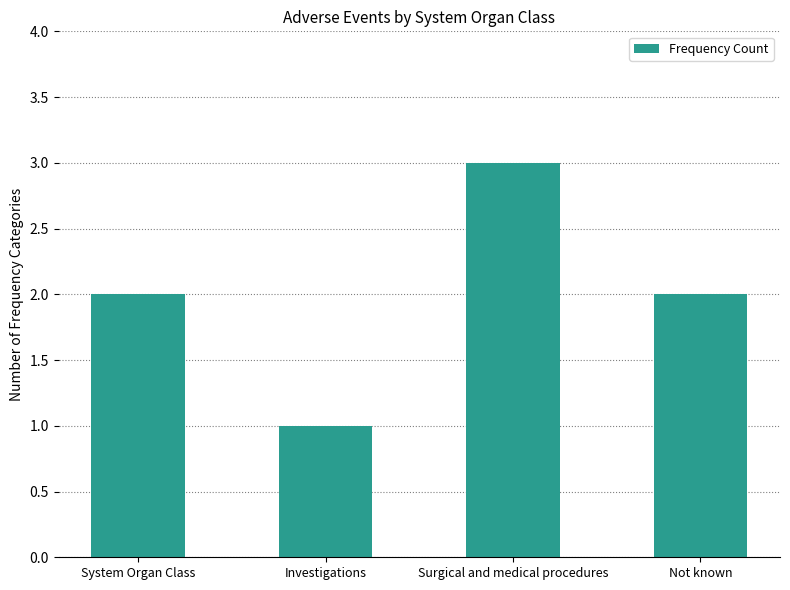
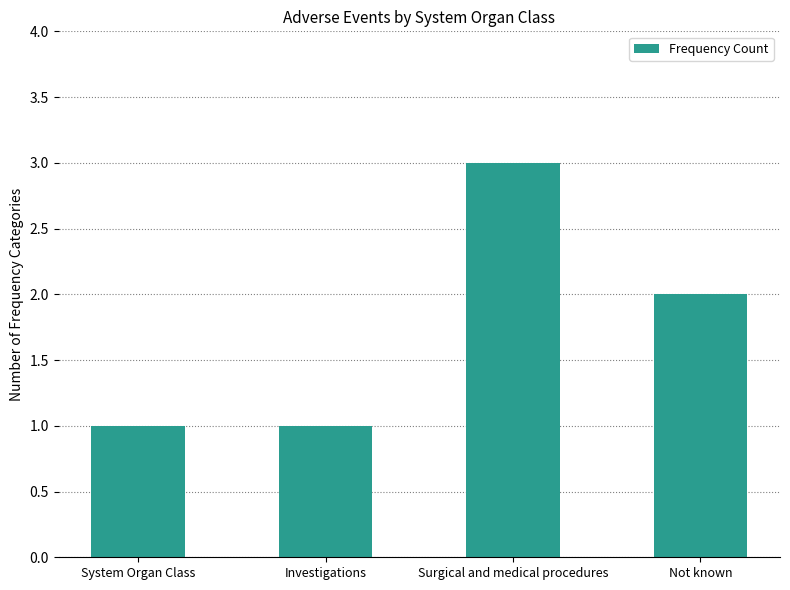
  {
-   "System Organ Class": 2,
+   "System Organ Class": 1,
    "Investigations": 1,
    "Surgical and medical procedures": 3,
    "Not known": 2
  }
